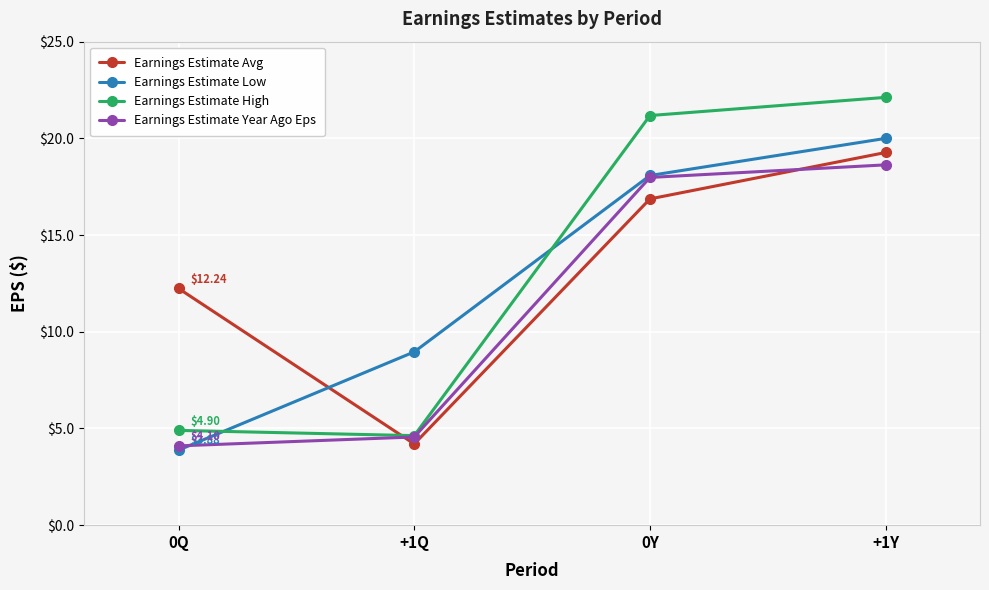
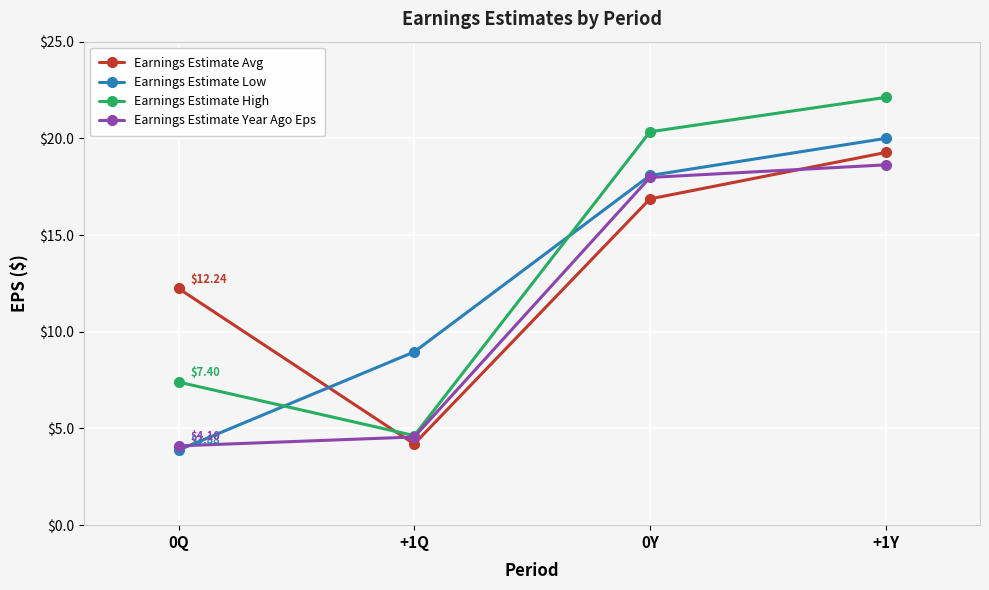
  {
    "Earnings Estimate Avg": {
      "0Q": "$12.24"
    },
    "Earnings Estimate Low": {
      "+1Q": "$9.0",
      "+1Y": "$20.0"
    },
    "Earnings Estimate High": {
-     "0Q": "$4.90",
-     "0Y": "$21.2"
+     "0Q": "$7.40",
+     "0Y": "$20.3"
    },
    "Earnings Estimate Year Ago Eps": {
      "+1Y": "$18.6"
    }
  }
